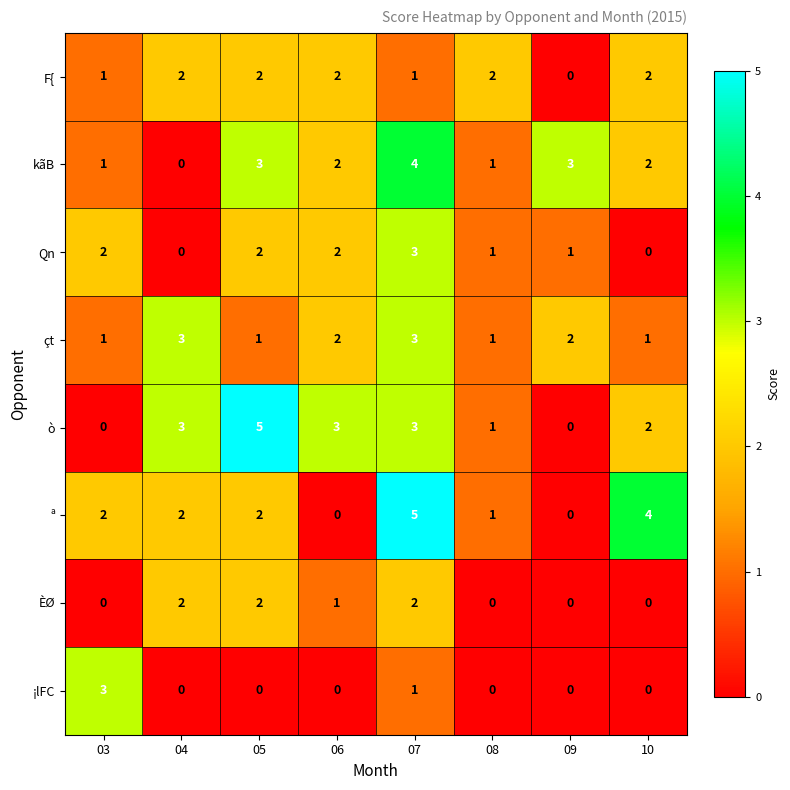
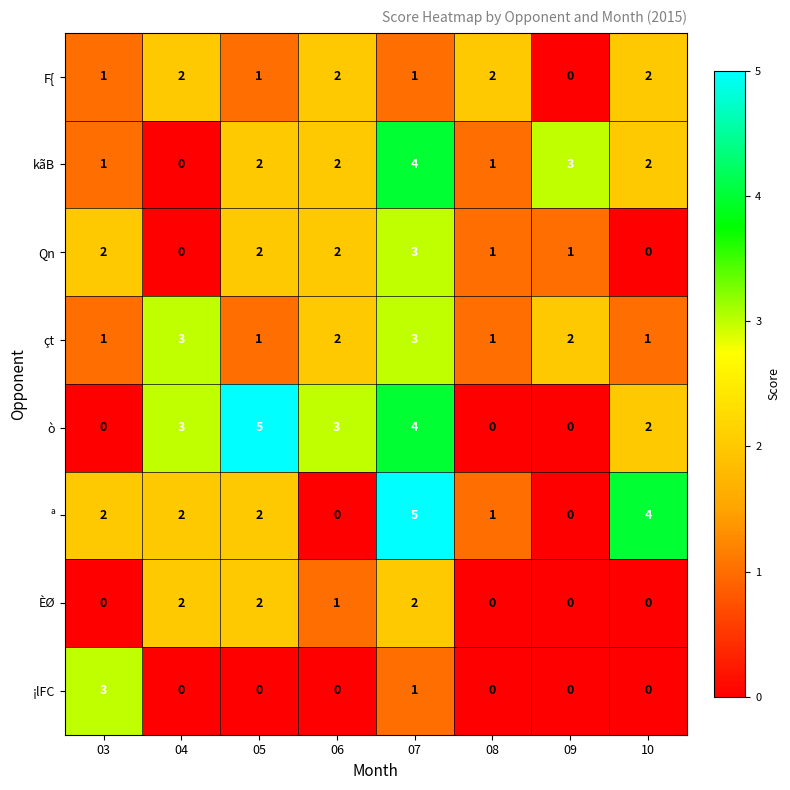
  {
    "F{": {
      "03": 1,
      "04": 2,
-     "05": 2,
+     "05": 1,
      "06": 2,
      "07": 1,
      "08": 2,
      "09": 0,
      "10": 2
    },
    "kãB": {
      "03": 1,
      "04": 0,
-     "05": 3,
+     "05": 2,
      "06": 2,
      "07": 4,
      "08": 1,
      "09": 3,
      "10": 2
    },
    "Qn": {
      "03": 2,
      "04": 0,
      "05": 2,
      "06": 2,
      "07": 3,
      "08": 1,
      "09": 1,
      "10": 0
    },
    "çt": {
      "03": 1,
      "04": 3,
      "05": 1,
      "06": 2,
      "07": 3,
      "08": 1,
      "09": 2,
      "10": 1
    },
    "ò": {
      "03": 0,
      "04": 3,
      "05": 5,
      "06": 3,
-     "07": 3,
-     "08": 1,
+     "07": 4,
+     "08": 0,
      "09": 0,
      "10": 2
    },
    "ª": {
      "03": 2,
      "04": 2,
      "05": 2,
      "06": 0,
      "07": 5,
      "08": 1,
      "09": 0,
      "10": 4
    },
    "ÈØ": {
      "03": 0,
      "04": 2,
      "05": 2,
      "06": 1,
      "07": 2,
      "08": 0,
      "09": 0,
      "10": 0
    },
    "¡lFC": {
      "03": 3,
      "04": 0,
      "05": 0,
      "06": 0,
      "07": 1,
      "08": 0,
      "09": 0,
      "10": 0
    }
  }
